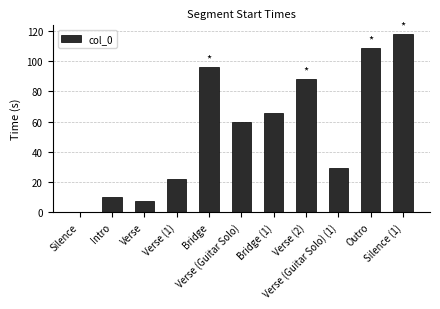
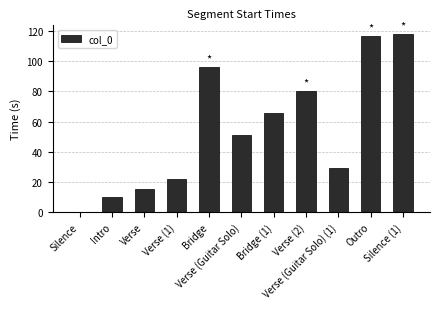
  {
    "Silence": 0,
    "Intro": 10,
-   "Verse": 8,
+   "Verse": 16,
    "Verse (1)": 22,
    "Bridge": 97,
-   "Verse (Guitar Solo)": 60,
+   "Verse (Guitar Solo)": 51,
    "Bridge (1)": 66,
-   "Verse (2)": 88,
+   "Verse (2)": 80,
    "Verse (Guitar Solo) (1)": 30,
-   "Outro": 109,
+   "Outro": 117,
    "Silence (1)": 118
  }
